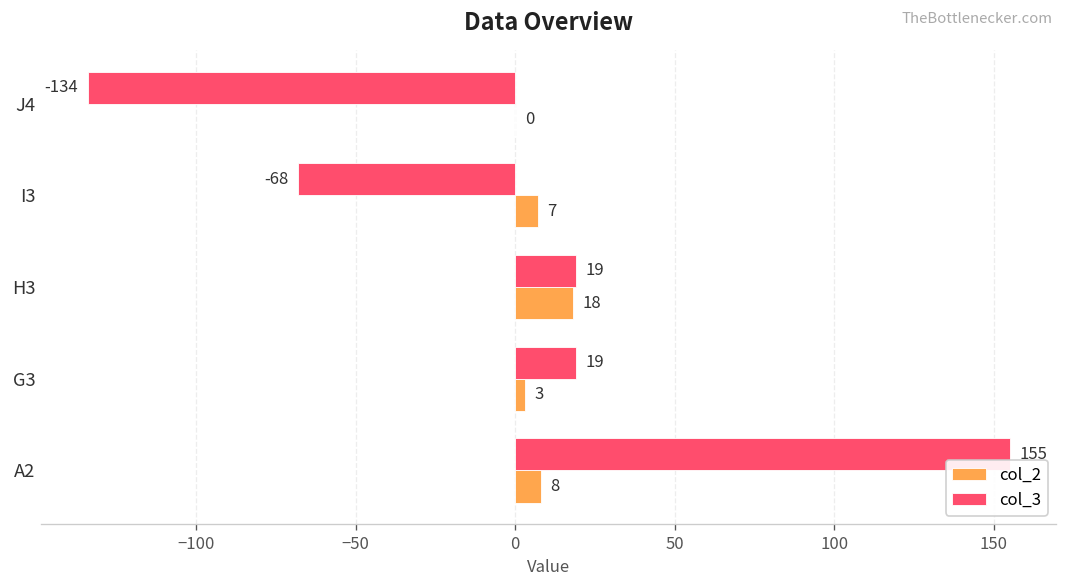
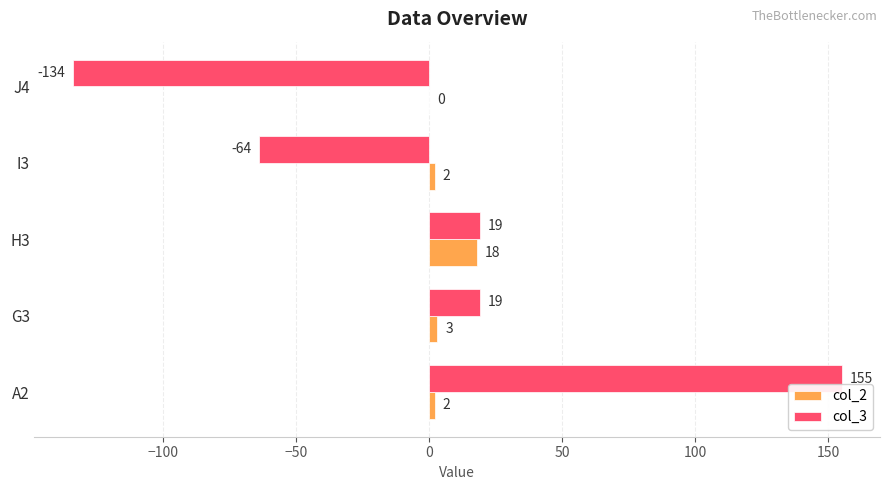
  {
    "col_2": {
      "J4": 0,
-     "I3": 7,
+     "I3": 2,
      "H3": 18,
      "G3": 3,
-     "A2": 8
+     "A2": 2
    },
    "col_3": {
      "J4": -134,
-     "I3": -68,
+     "I3": -64,
      "H3": 19,
      "G3": 19
    }
  }
